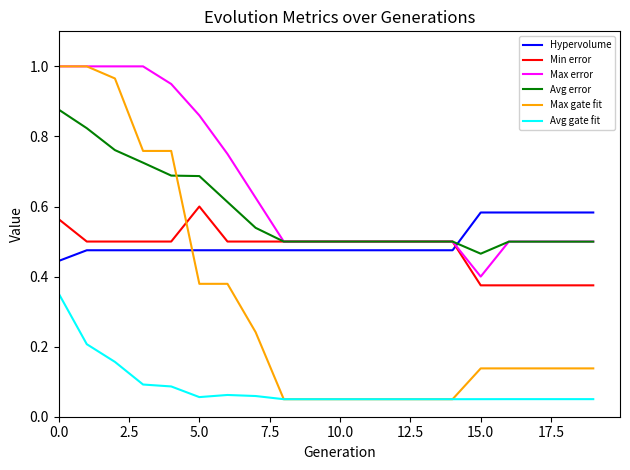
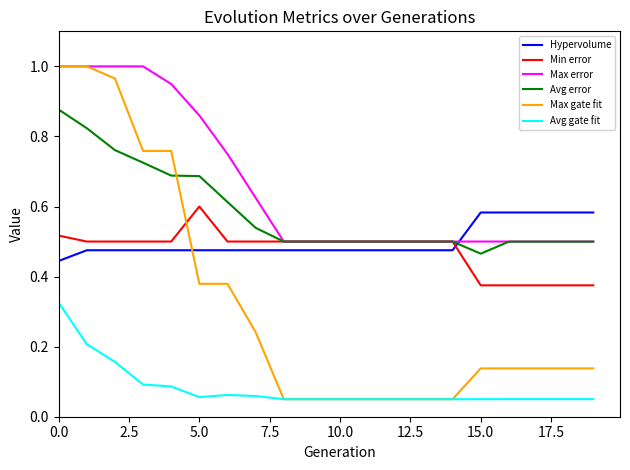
  {
    "Hypervolume": {
      "0.0": 0.44,
      "5.0": 0.48,
      "10.0": 0.48,
      "15.0": 0.58
    },
    "Min error": {
-     "0.0": 0.56,
+     "0.0": 0.52,
      "5.0": 0.60,
      "15.0": 0.38
    },
    "Max error": {
      "5.0": 0.86,
-     "15.0": 0.4
+     "15.0": 0.5
    },
    "Avg error": {
      "0.0": 0.88,
      "5.0": 0.69,
      "15.0": 0.47
    },
    "Max gate fit": {
      "5.0": 0.38,
      "15.0": 0.14
    },
    "Avg gate fit": {
-     "0.0": 0.35,
+     "0.0": 0.33,
      "5.0": 0.06,
      "15.0": 0.05
    }
  }
